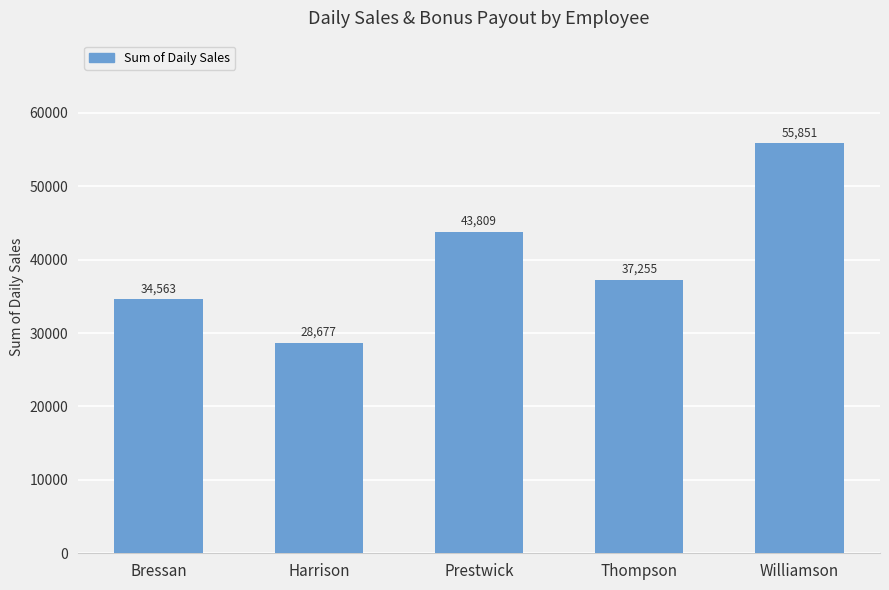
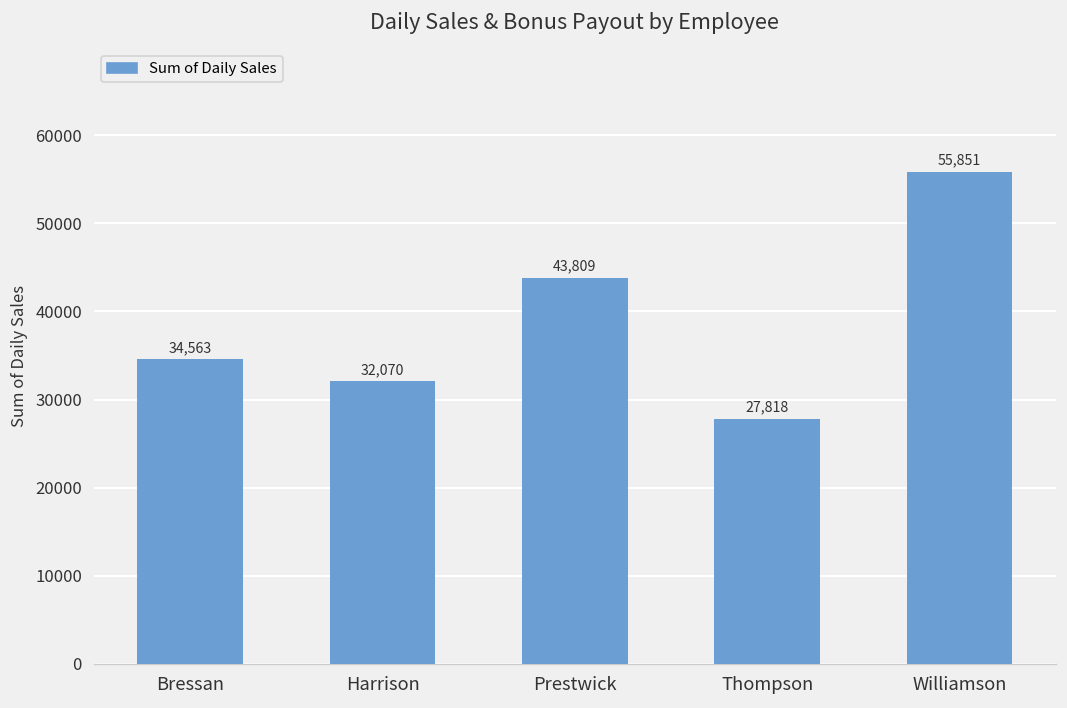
  {
    "Sum of Daily Sales": {
      "Bressan": "34,563",
-     "Harrison": "28,677",
+     "Harrison": "32,070",
      "Prestwick": "43,809",
-     "Thompson": "37,255",
+     "Thompson": "27,818",
      "Williamson": "55,851"
    }
  }
